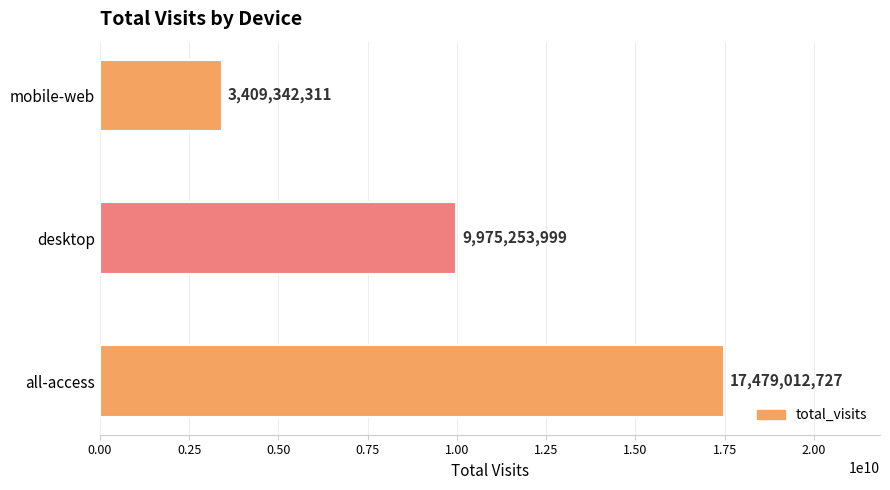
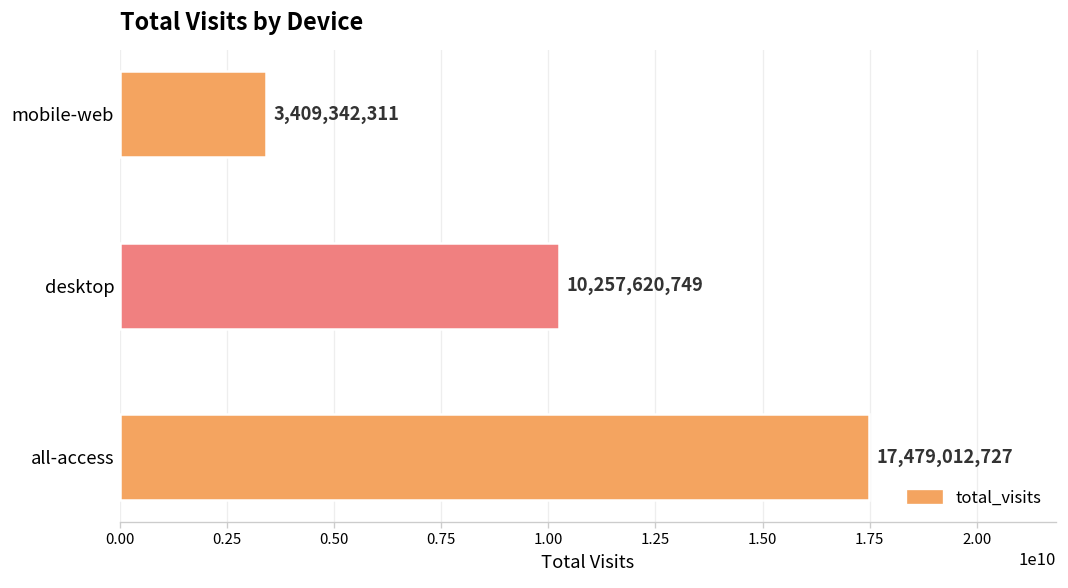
  {
    "mobile-web": "3,409,342,311",
-   "desktop": "9,975,253,999",
+   "desktop": "10,257,620,749",
    "all-access": "17,479,012,727"
  }
